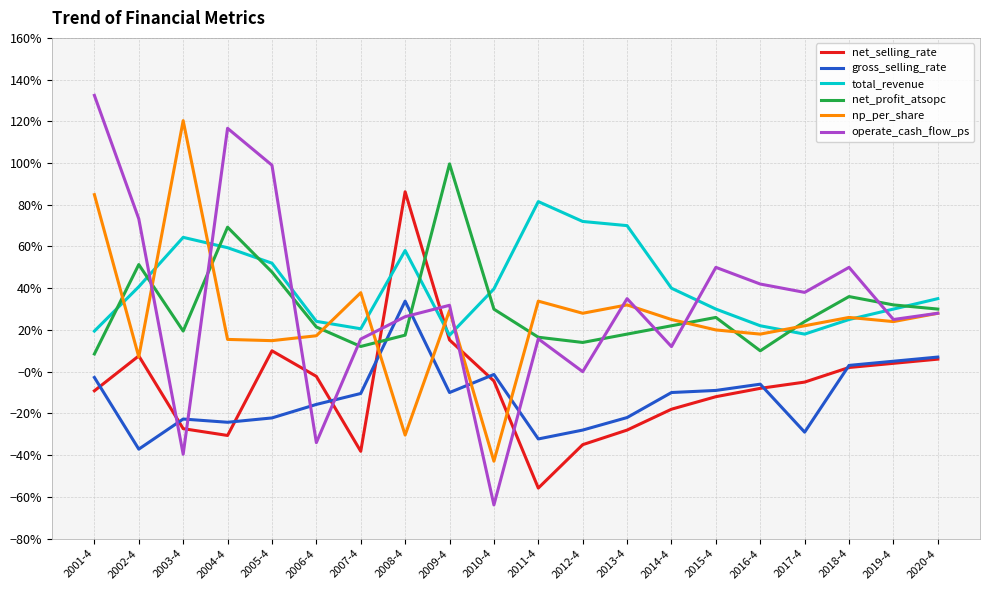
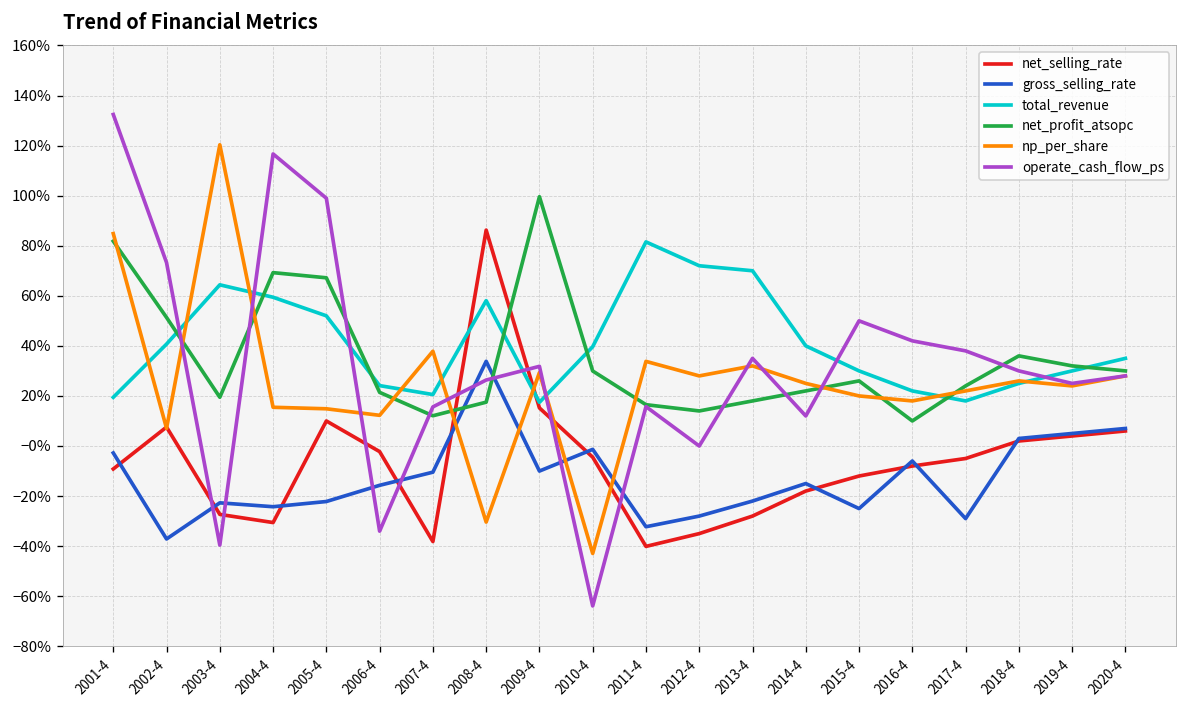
  {
    "net_selling_rate": {
      "2001-4": "-9%",
      "2003-4": "-27%",
      "2004-4": "-31%",
      "2005-4": "10%",
      "2006-4": "-2%",
      "2007-4": "-38%",
      "2008-4": "86%",
      "2009-4": "15%",
      "2010-4": "-4%",
-     "2011-4": "-56%",
+     "2011-4": "-40%",
      "2012-4": "-35%",
      "2013-4": "-28%",
      "2014-4": "-18%",
      "2015-4": "-12%",
      "2016-4": "-8%",
      "2017-4": "-5%"
    },
    "gross_selling_rate": {
      "2001-4": "-3%",
      "2002-4": "-37%",
      "2003-4": "-23%",
      "2004-4": "-24%",
      "2005-4": "-22%",
      "2006-4": "-16%",
      "2007-4": "-10%",
      "2008-4": "34%",
      "2009-4": "-10%",
      "2010-4": "-1%",
      "2011-4": "-32%",
      "2012-4": "-28%",
      "2013-4": "-22%",
-     "2014-4": "-10%",
-     "2015-4": "-9%",
+     "2014-4": "-15%",
+     "2015-4": "-25%",
      "2016-4": "-6%",
      "2017-4": "-29%"
    },
    "total_revenue": {
      "2001-4": "19%",
      "2002-4": "41%",
      "2003-4": "64%",
      "2004-4": "59%",
      "2005-4": "52%",
      "2006-4": "24%",
      "2007-4": "21%",
      "2008-4": "58%",
      "2009-4": "17%",
      "2010-4": "40%",
      "2011-4": "82%",
      "2012-4": "72%",
      "2013-4": "70%",
      "2014-4": "40%",
      "2015-4": "30%",
      "2016-4": "22%",
      "2017-4": "18%",
      "2019-4": "30%",
      "2020-4": "35%"
    },
    "net_profit_atsopc": {
-     "2001-4": "8%",
+     "2001-4": "82%",
      "2002-4": "51%",
      "2003-4": "19%",
      "2004-4": "69%",
-     "2005-4": "48%",
+     "2005-4": "67%",
      "2006-4": "21%",
      "2007-4": "12%",
      "2008-4": "18%",
      "2009-4": "100%",
      "2010-4": "30%",
      "2012-4": "14%",
      "2013-4": "18%",
      "2014-4": "22%",
      "2015-4": "26%",
      "2016-4": "10%",
      "2017-4": "24%",
      "2018-4": "36%",
      "2019-4": "32%",
      "2020-4": "30%"
    },
    "np_per_share": {
      "2001-4": "85%",
      "2003-4": "120%",
      "2004-4": "15%",
      "2005-4": "15%",
-     "2006-4": "17%",
+     "2006-4": "12%",
      "2007-4": "38%",
      "2008-4": "-30%",
      "2009-4": "29%",
      "2010-4": "-43%",
      "2011-4": "34%",
      "2012-4": "28%",
      "2013-4": "32%",
      "2014-4": "25%",
      "2015-4": "20%",
      "2016-4": "18%",
      "2017-4": "22%"
    },
    "operate_cash_flow_ps": {
      "2001-4": "132%",
      "2002-4": "73%",
      "2003-4": "-40%",
      "2004-4": "117%",
      "2005-4": "99%",
      "2006-4": "-34%",
      "2007-4": "16%",
      "2008-4": "26%",
      "2009-4": "32%",
      "2010-4": "-64%",
      "2012-4": "0%",
      "2013-4": "35%",
      "2014-4": "12%",
      "2015-4": "50%",
      "2016-4": "42%",
      "2017-4": "38%",
-     "2018-4": "50%"
+     "2018-4": "30%"
    }
  }
